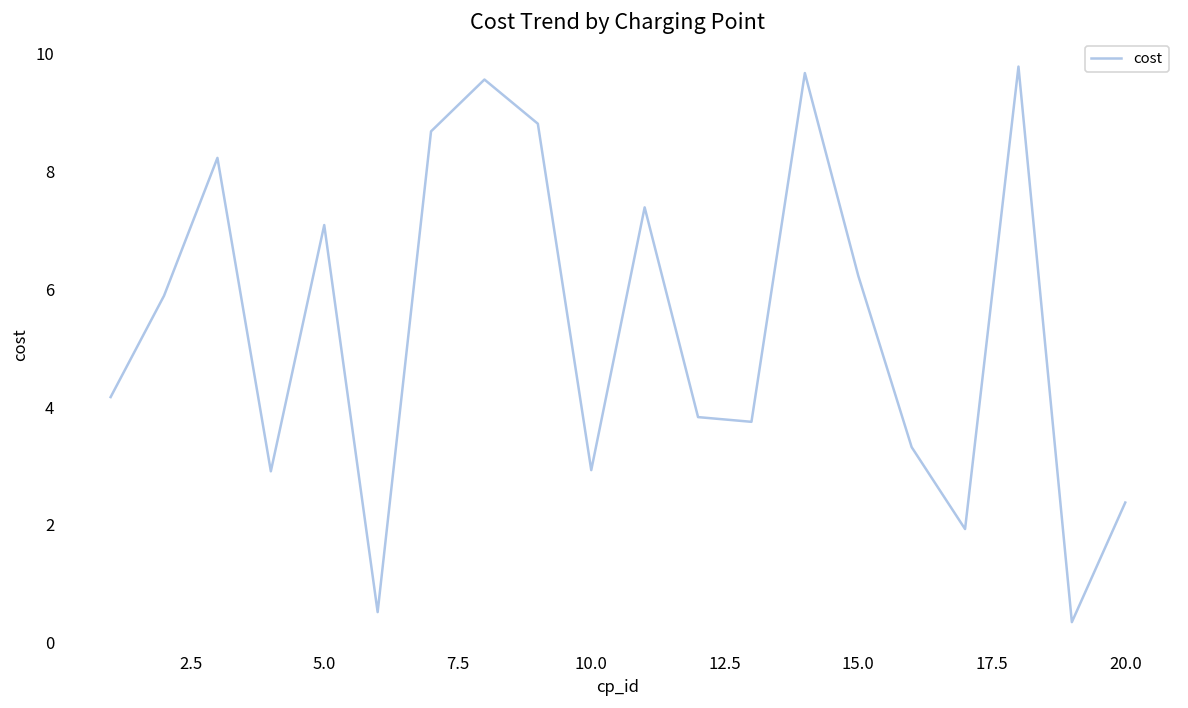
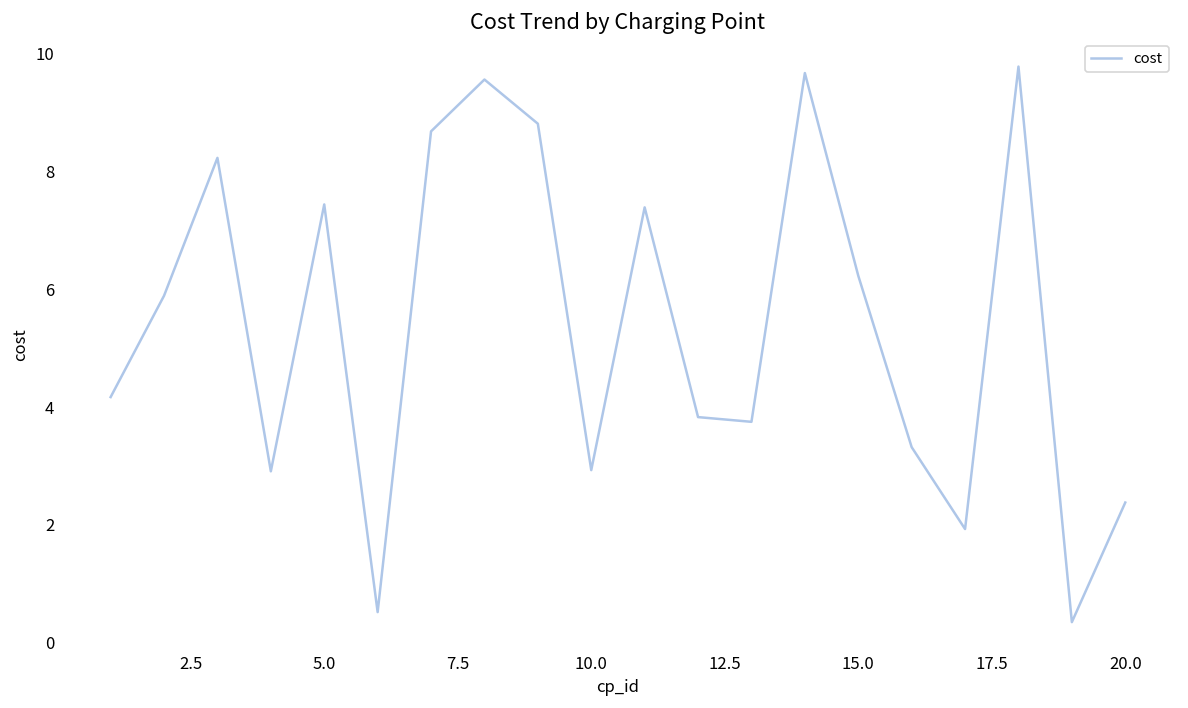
  {
-   "5.0": 7.1,
+   "5.0": 7.4,
    "10.0": 2.9,
    "15.0": 6.2,
    "20.0": 2.4
  }
